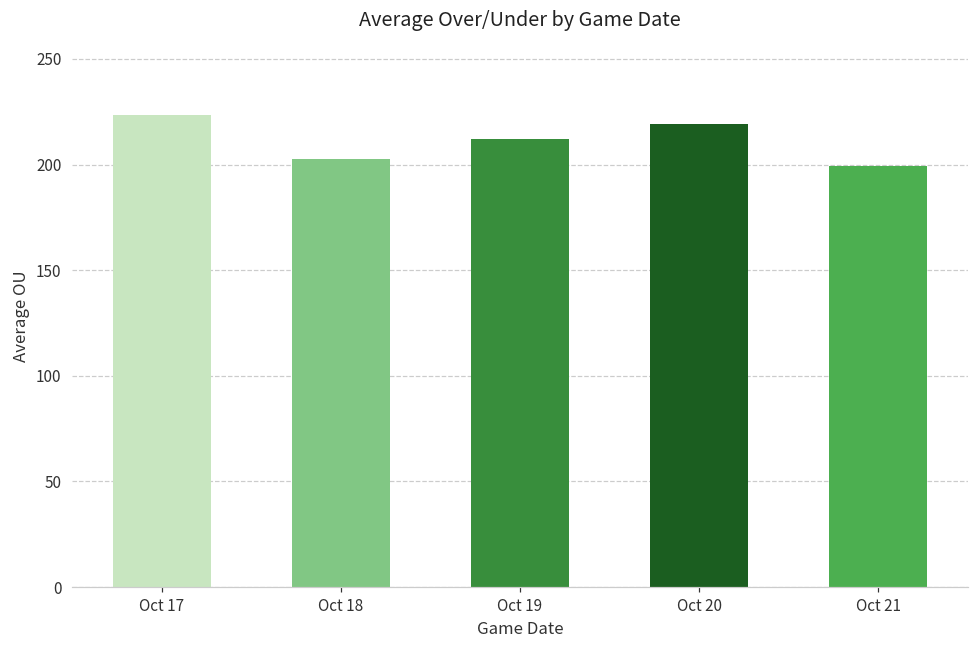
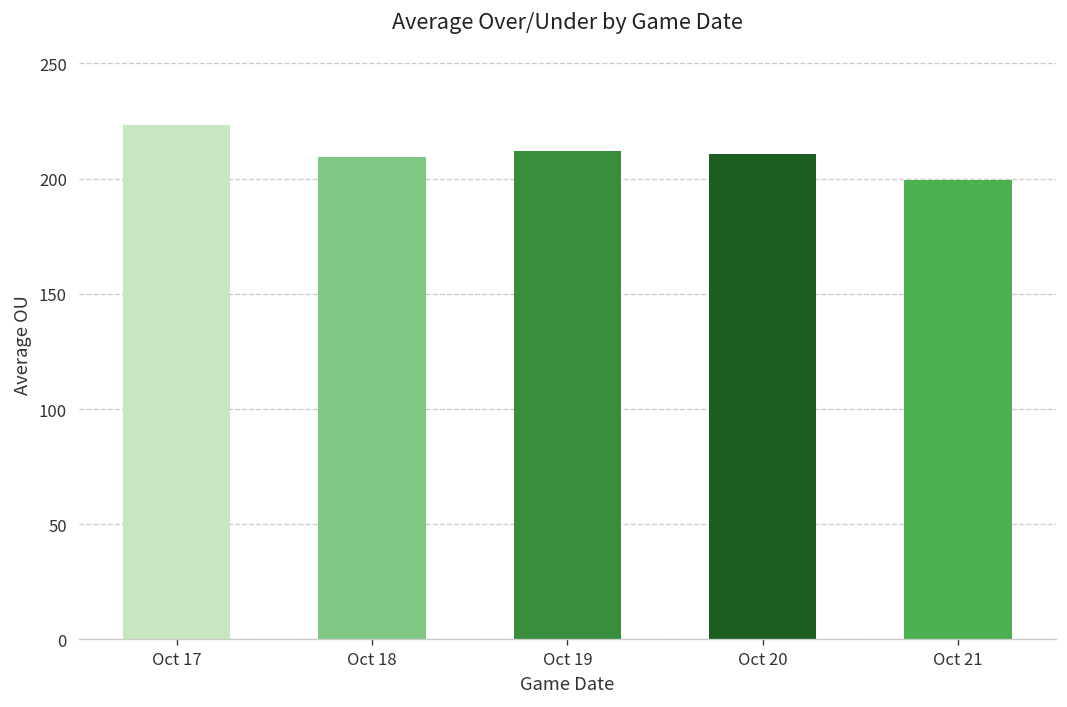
  {
    "Oct 17": 223,
-   "Oct 18": 203,
+   "Oct 18": 209,
    "Oct 19": 212,
-   "Oct 20": 219,
+   "Oct 20": 211,
    "Oct 21": 199
  }
